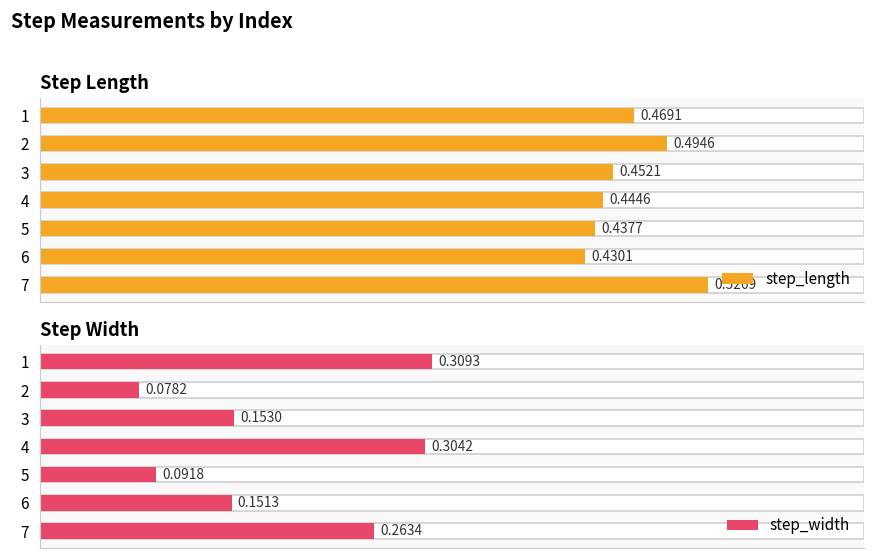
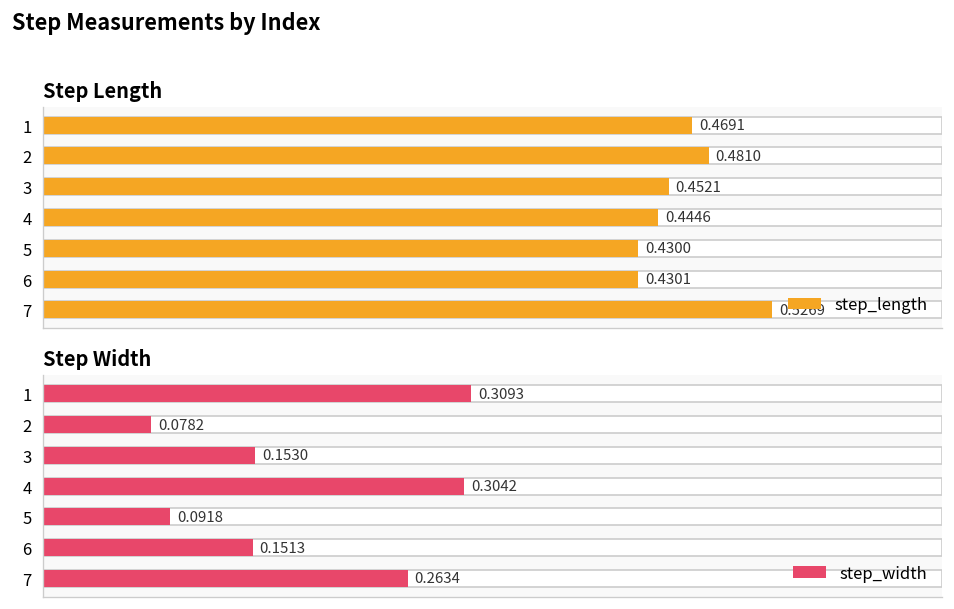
  {
    "Step Length": {
      "1": 0.4691,
-     "2": 0.4946,
+     "2": 0.4810,
      "3": 0.4521,
      "4": 0.4446,
-     "5": 0.4377,
+     "5": 0.4300,
      "6": 0.4301,
      "7": 0.5269
    },
    "Step Width": {
      "1": 0.3093,
      "2": 0.0782,
      "3": 0.1530,
      "4": 0.3042,
      "5": 0.0918,
      "6": 0.1513,
      "7": 0.2634
    }
  }
